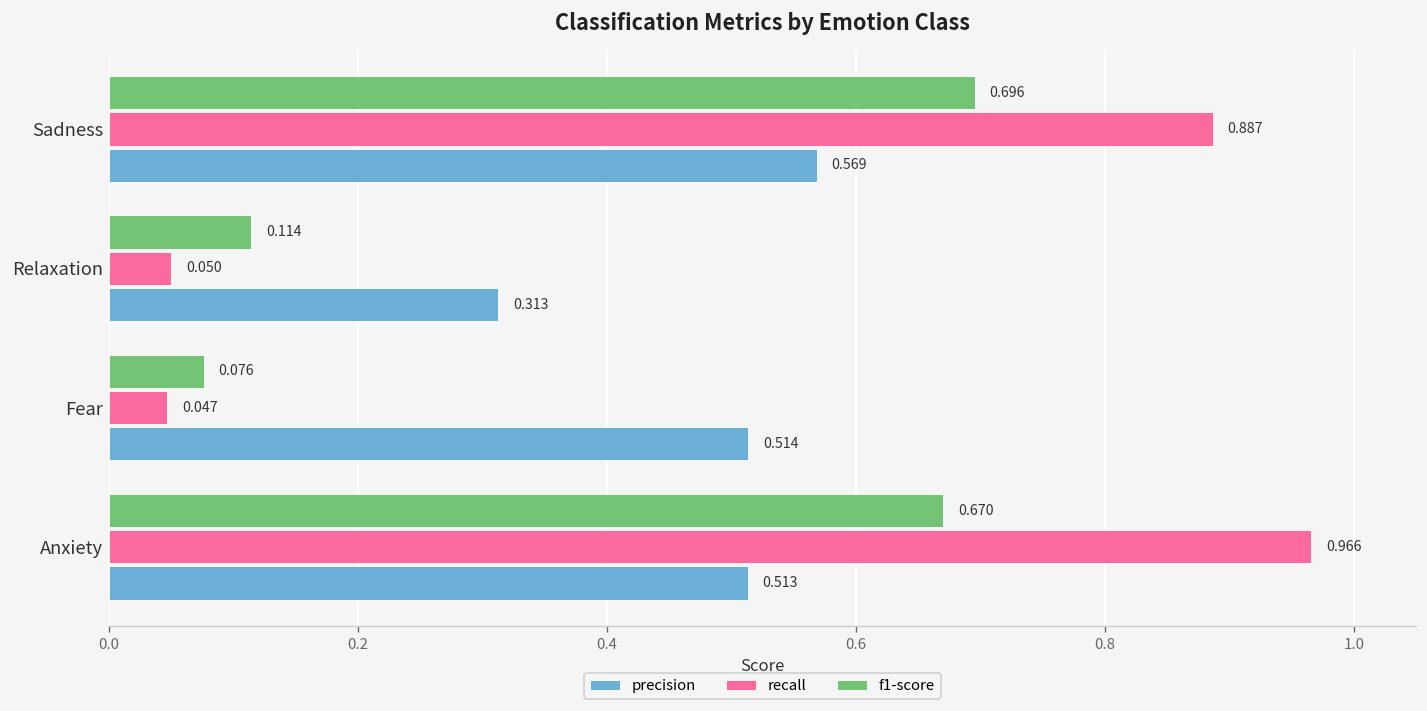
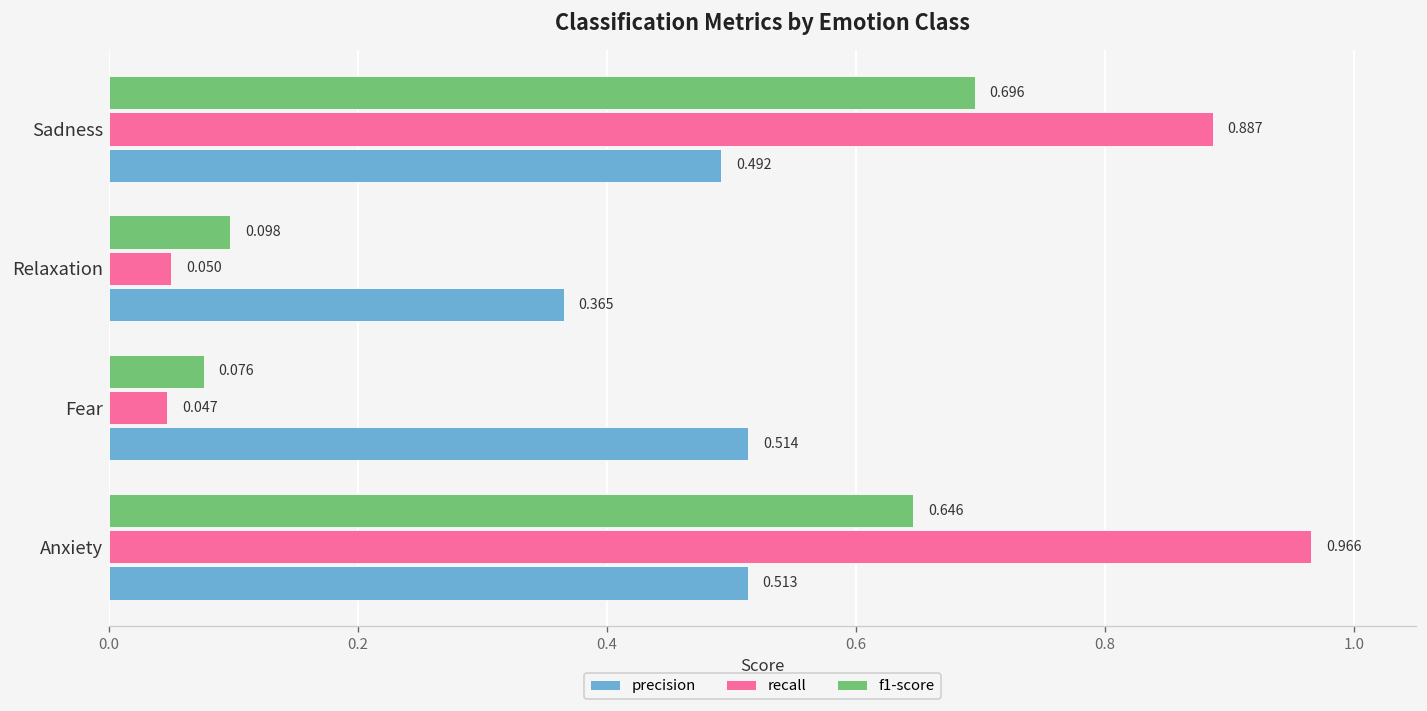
  {
    "precision": {
-     "Sadness": 0.569,
-     "Relaxation": 0.313,
+     "Sadness": 0.492,
+     "Relaxation": 0.365,
      "Fear": 0.514,
      "Anxiety": 0.513
    },
    "recall": {
      "Sadness": 0.887,
      "Relaxation": 0.050,
      "Fear": 0.047,
      "Anxiety": 0.966
    },
    "f1-score": {
      "Sadness": 0.696,
-     "Relaxation": 0.114,
+     "Relaxation": 0.098,
      "Fear": 0.076,
-     "Anxiety": 0.670
+     "Anxiety": 0.646
    }
  }
